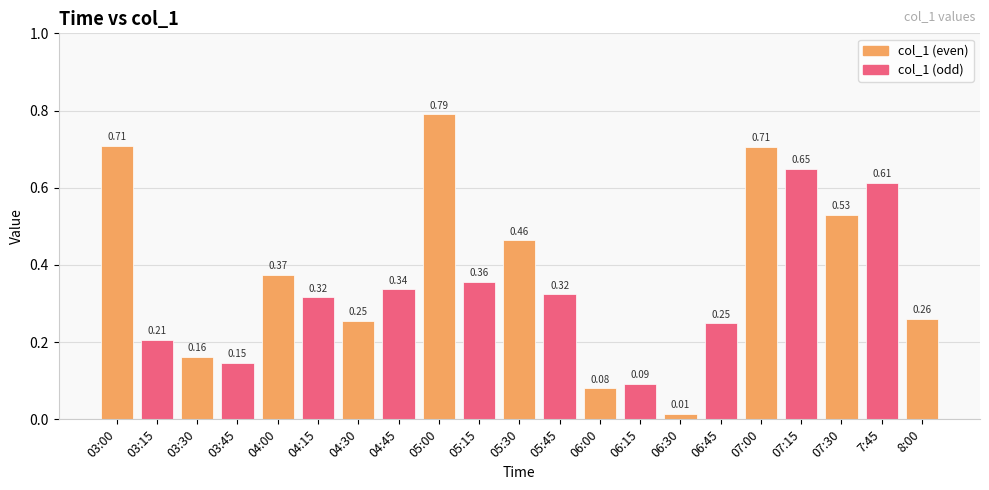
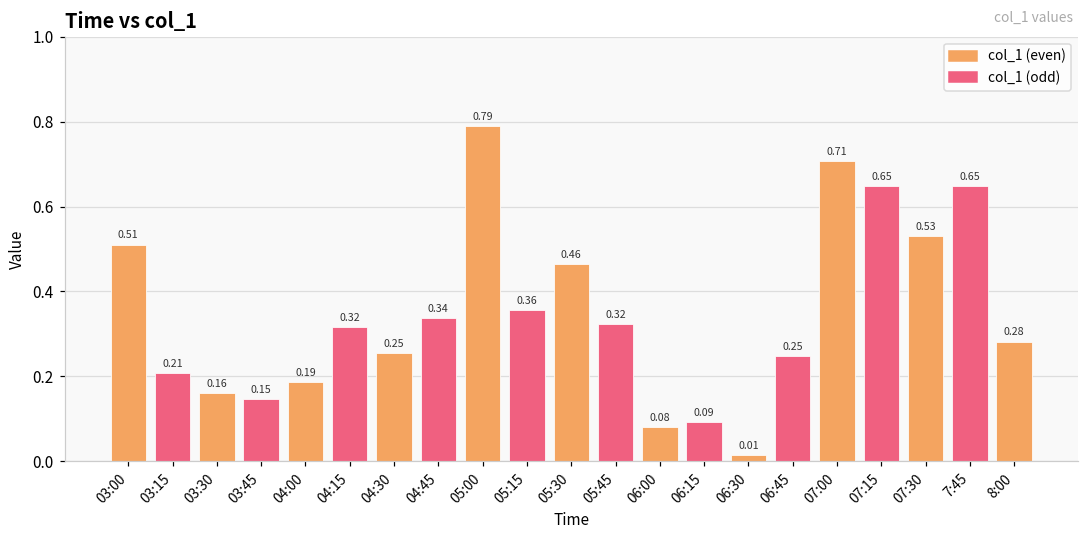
  {
-   "03:00": 0.71,
+   "03:00": 0.51,
    "03:15": 0.21,
    "03:30": 0.16,
    "03:45": 0.15,
-   "04:00": 0.37,
+   "04:00": 0.19,
    "04:15": 0.32,
    "04:30": 0.25,
    "04:45": 0.34,
    "05:00": 0.79,
    "05:15": 0.36,
    "05:30": 0.46,
    "05:45": 0.32,
    "06:00": 0.08,
    "06:15": 0.09,
    "06:30": 0.01,
    "06:45": 0.25,
    "07:00": 0.71,
    "07:15": 0.65,
    "07:30": 0.53,
-   "7:45": 0.61,
-   "8:00": 0.26
+   "7:45": 0.65,
+   "8:00": 0.28
  }
